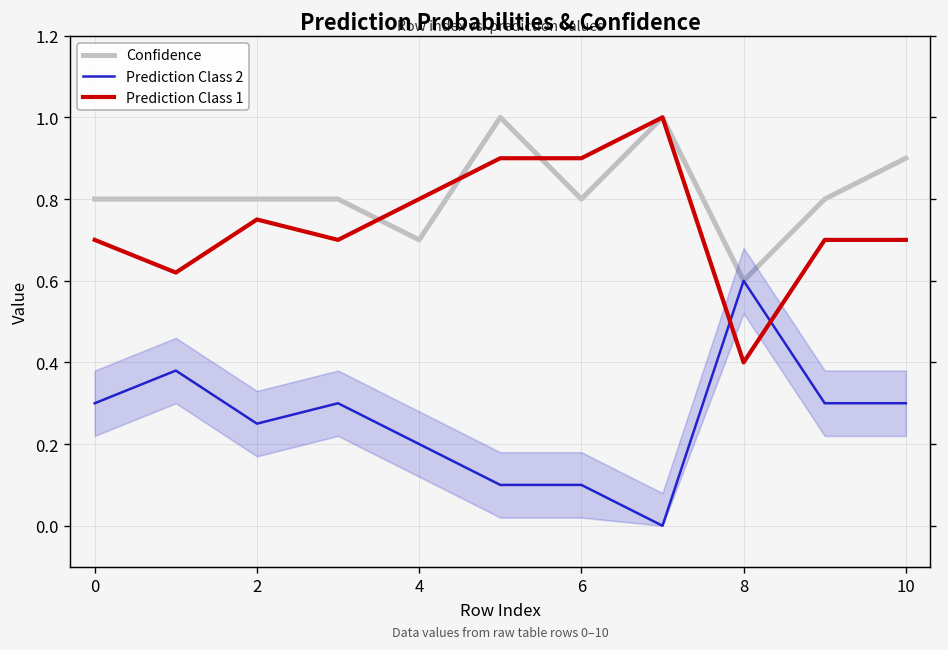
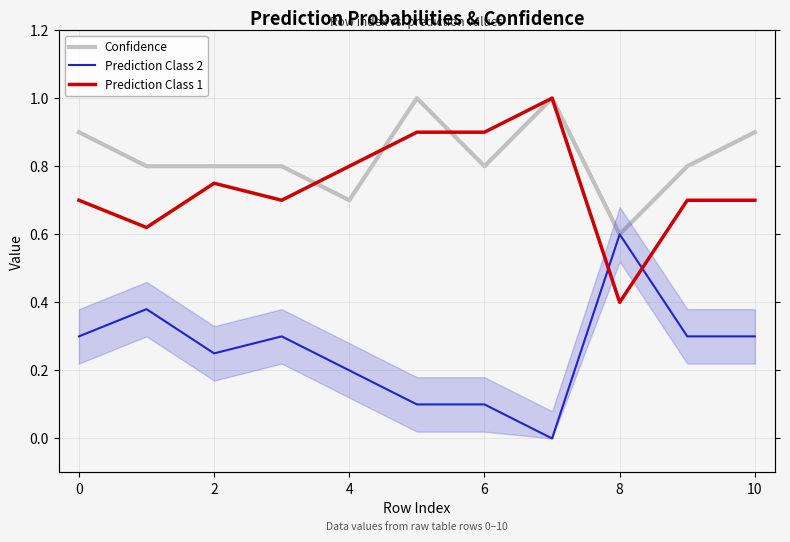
  {
    "Confidence": {
-     "0": 0.8,
+     "0": 0.9,
      "2": 0.8,
      "4": 0.7,
      "6": 0.8,
      "10": 0.9
    },
    "Prediction Class 1": {
      "0": 0.7,
      "2": 0.75,
      "4": 0.8,
      "6": 0.9,
      "8": 0.4,
      "10": 0.7
    }
  }
